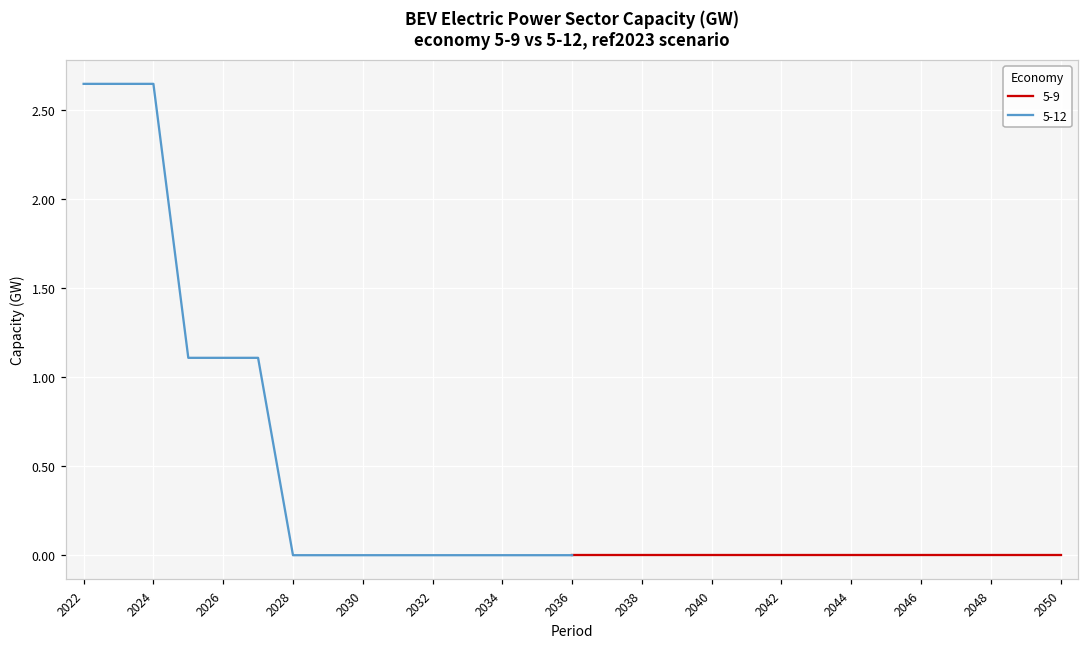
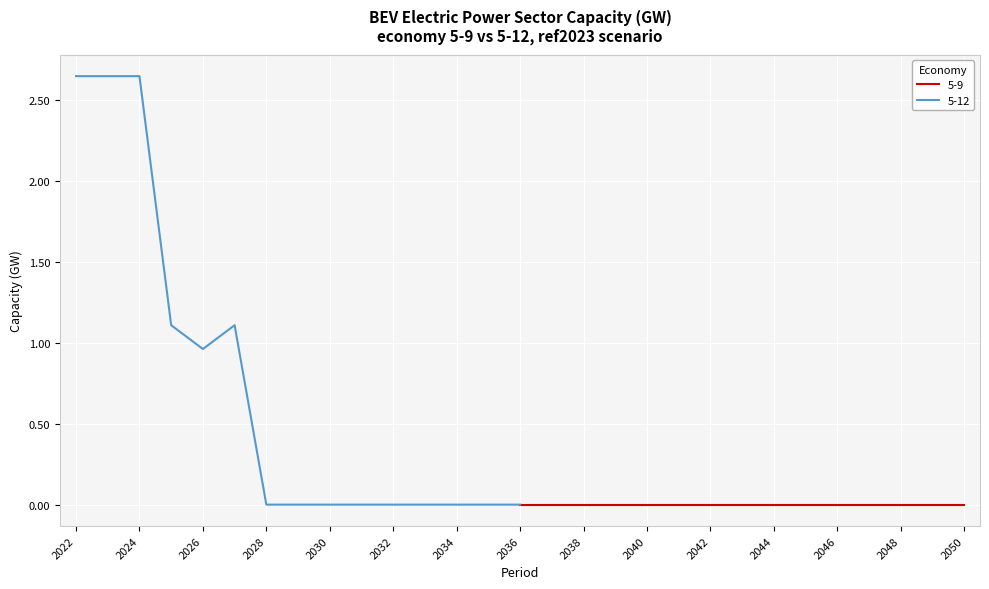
  {
    "5-9": {
      "2038": 0.00,
      "2040": 0.00,
      "2042": 0.00,
      "2044": 0.00,
      "2046": 0.00,
      "2048": 0.00,
      "2050": 0.00
    },
    "5-12": {
      "2022": 2.65,
      "2024": 2.65,
-     "2026": 1.11,
+     "2026": 0.96,
      "2028": 0.00,
      "2030": 0.00,
      "2032": 0.00,
      "2034": 0.00
    }
  }
